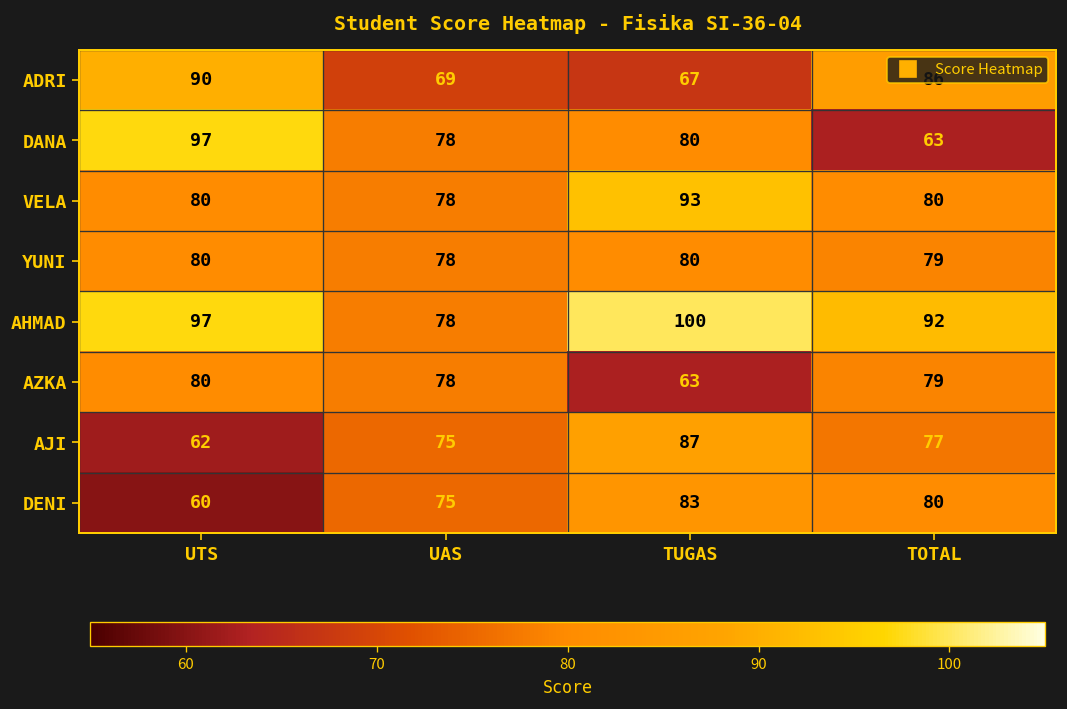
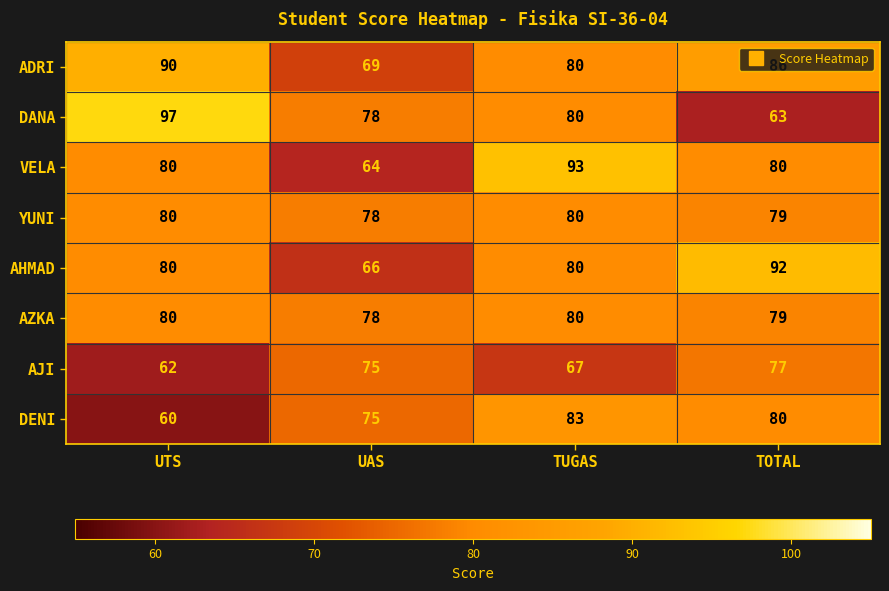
  {
    "ADRI": {
      "UTS": 90,
      "UAS": 69,
-     "TUGAS": 67
+     "TUGAS": 80
    },
    "DANA": {
      "UTS": 97,
      "UAS": 78,
      "TUGAS": 80,
      "TOTAL": 63
    },
    "VELA": {
      "UTS": 80,
-     "UAS": 78,
+     "UAS": 64,
      "TUGAS": 93,
      "TOTAL": 80
    },
    "YUNI": {
      "UTS": 80,
      "UAS": 78,
      "TUGAS": 80,
      "TOTAL": 79
    },
    "AHMAD": {
-     "UTS": 97,
-     "UAS": 78,
-     "TUGAS": 100,
+     "UTS": 80,
+     "UAS": 66,
+     "TUGAS": 80,
      "TOTAL": 92
    },
    "AZKA": {
      "UTS": 80,
      "UAS": 78,
-     "TUGAS": 63,
+     "TUGAS": 80,
      "TOTAL": 79
    },
    "AJI": {
      "UTS": 62,
      "UAS": 75,
-     "TUGAS": 87,
+     "TUGAS": 67,
      "TOTAL": 77
    },
    "DENI": {
      "UTS": 60,
      "UAS": 75,
      "TUGAS": 83,
      "TOTAL": 80
    }
  }
